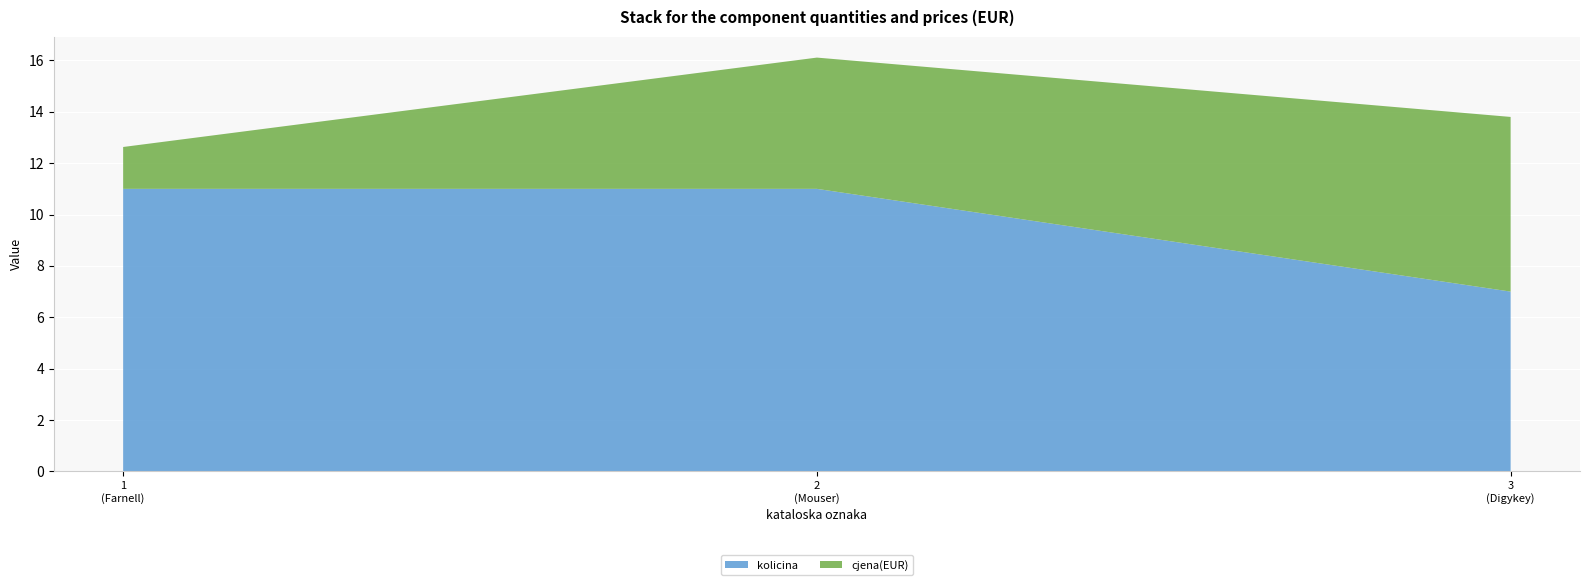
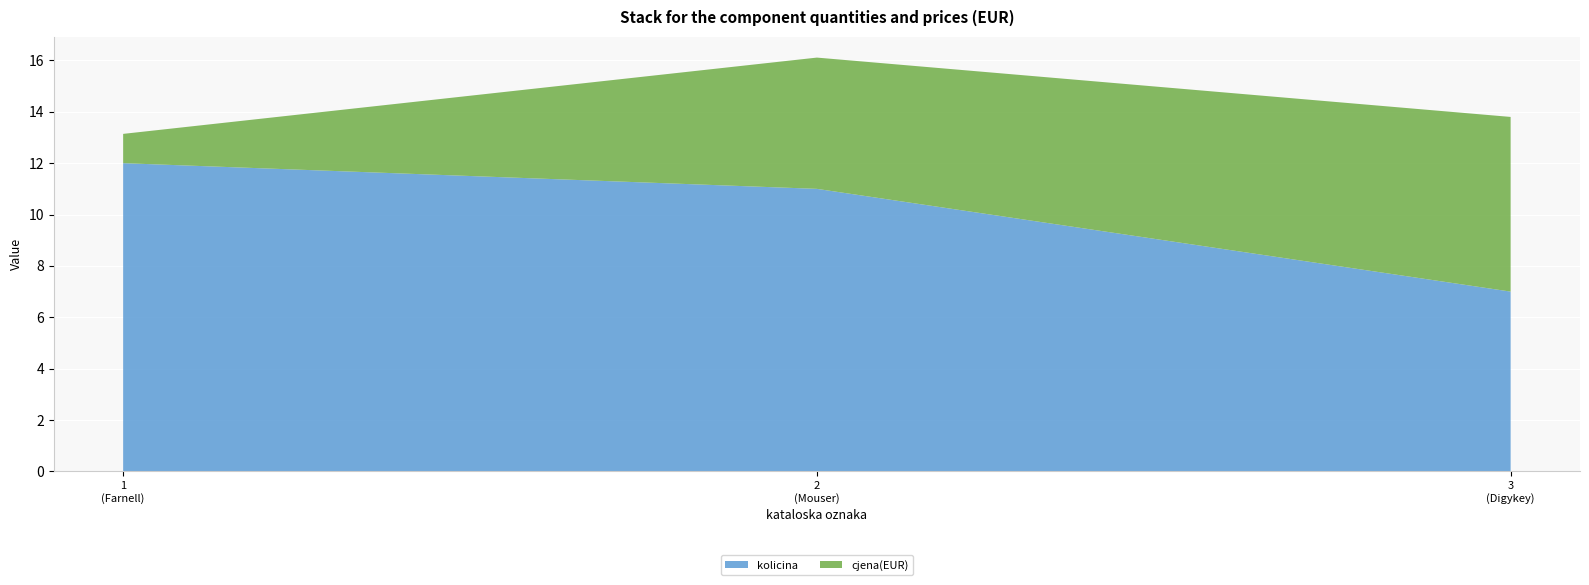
  {
    "kolicina": {
-     "1 (Farnell)": 11,
+     "1 (Farnell)": 12,
      "2 (Mouser)": 11,
      "3 (Digykey)": 7
    },
    "cjena(EUR)": {
-     "1 (Farnell)": 1.6,
+     "1 (Farnell)": 1.1,
      "2 (Mouser)": 5.1,
      "3 (Digykey)": 6.8
    }
  }
